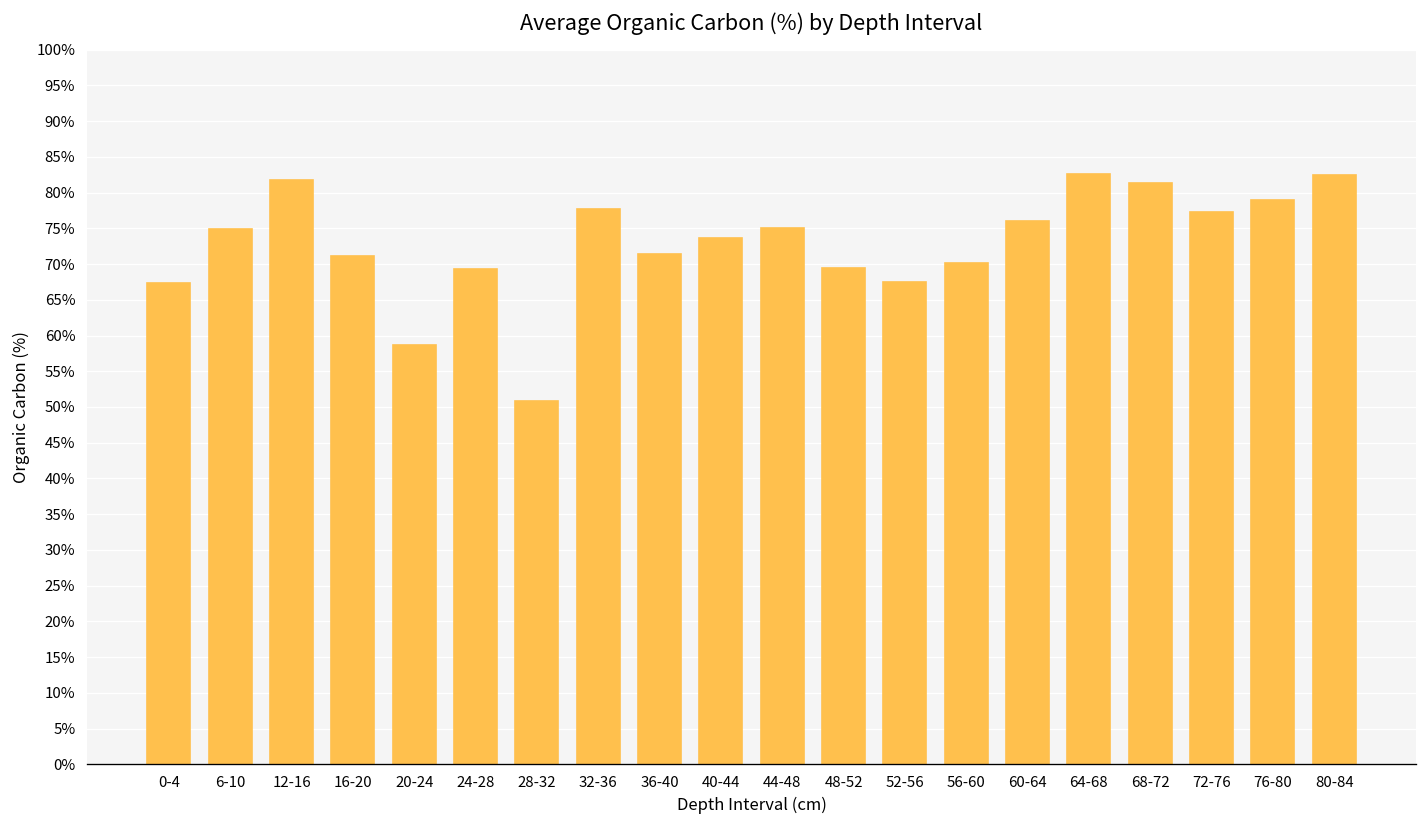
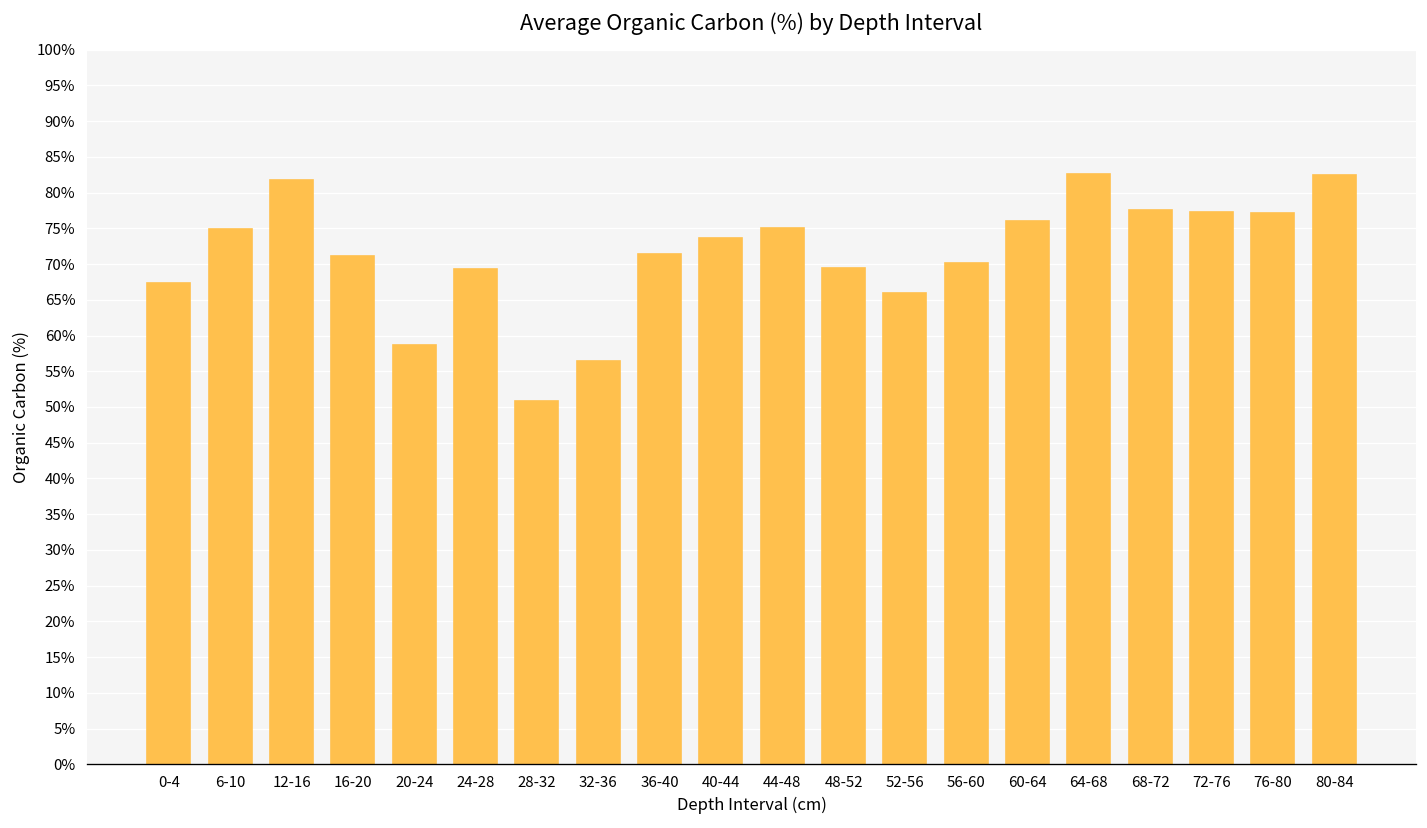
  {
    "0-4": "67%",
    "6-10": "75%",
    "12-16": "82%",
    "16-20": "71%",
    "20-24": "59%",
    "24-28": "69%",
    "28-32": "51%",
-   "32-36": "78%",
+   "32-36": "57%",
    "36-40": "71%",
    "40-44": "74%",
    "44-48": "75%",
    "48-52": "69%",
-   "52-56": "68%",
+   "52-56": "66%",
    "56-60": "70%",
    "60-64": "76%",
    "64-68": "83%",
-   "68-72": "81%",
+   "68-72": "78%",
    "72-76": "77%",
-   "76-80": "79%",
+   "76-80": "77%",
    "80-84": "83%"
  }
